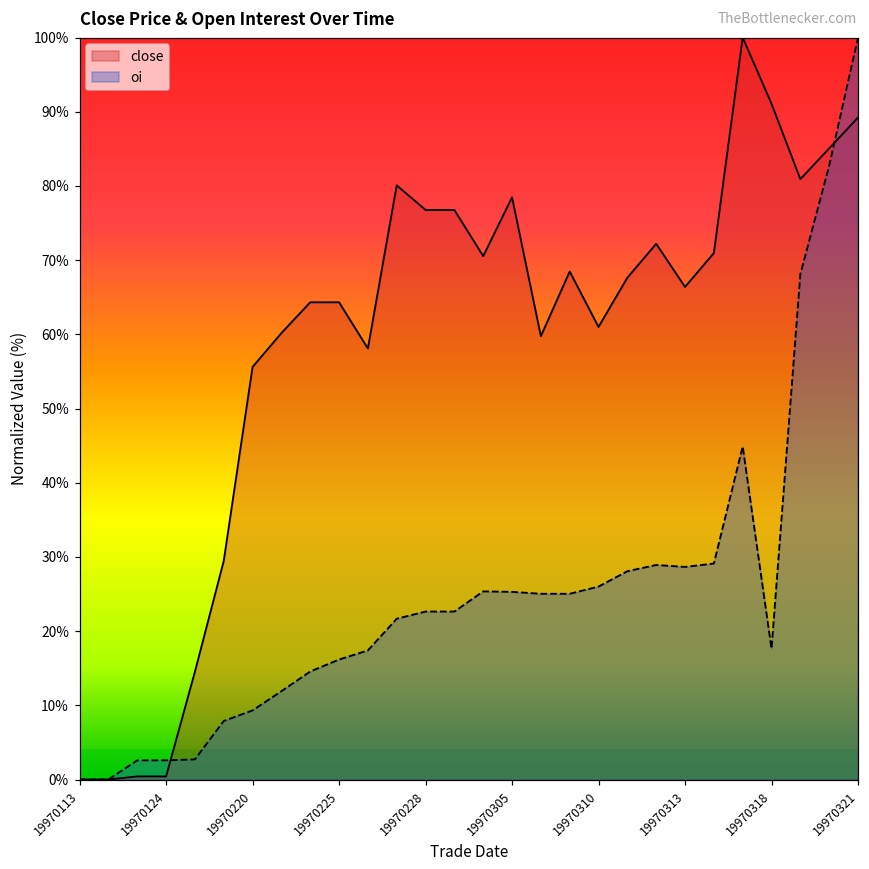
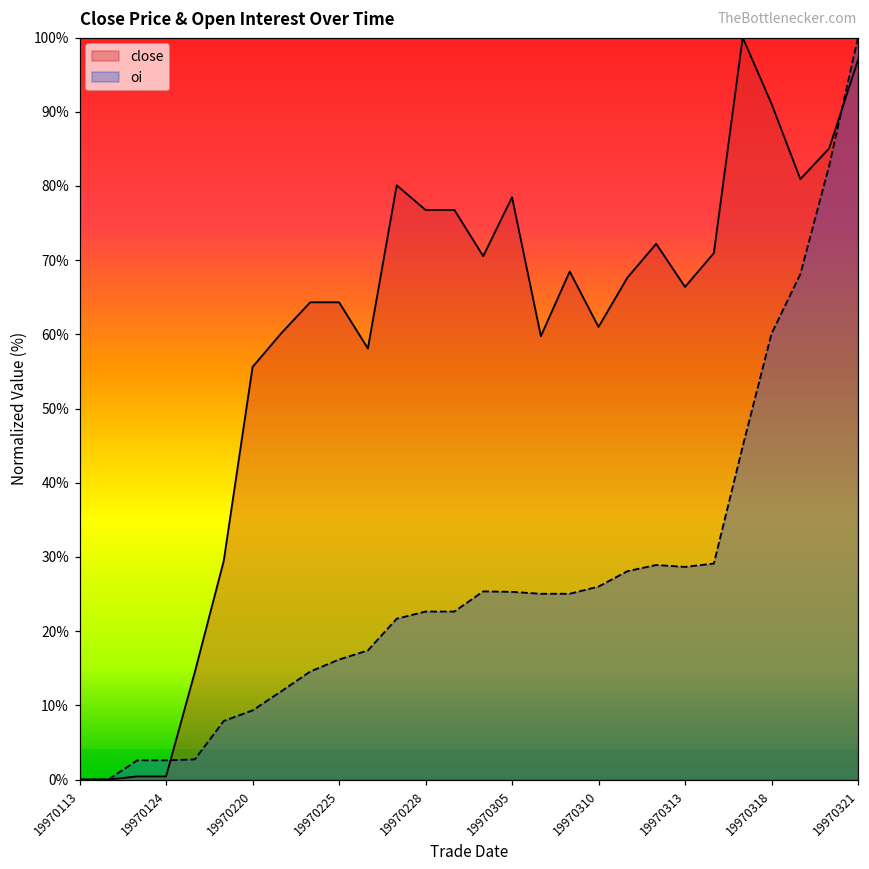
  {
    "close": {
      "19970220": "56%",
      "19970225": "64%",
      "19970228": "77%",
      "19970305": "78%",
      "19970310": "61%",
      "19970313": "66%",
      "19970318": "91%",
-     "19970321": "89%"
+     "19970321": "97%"
    },
    "oi": {
      "19970220": "9%",
      "19970225": "16%",
      "19970228": "23%",
      "19970305": "25%",
      "19970310": "26%",
      "19970313": "29%",
-     "19970318": "18%",
+     "19970318": "60%",
      "19970321": "100%"
    }
  }
